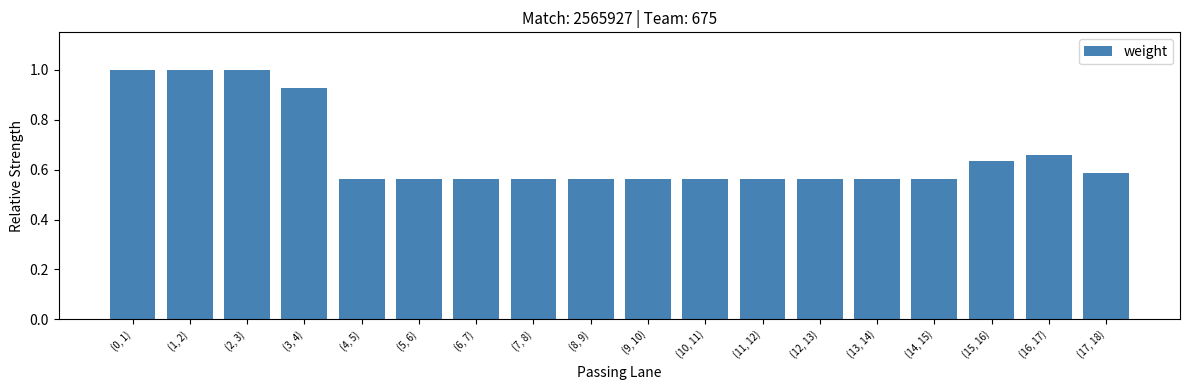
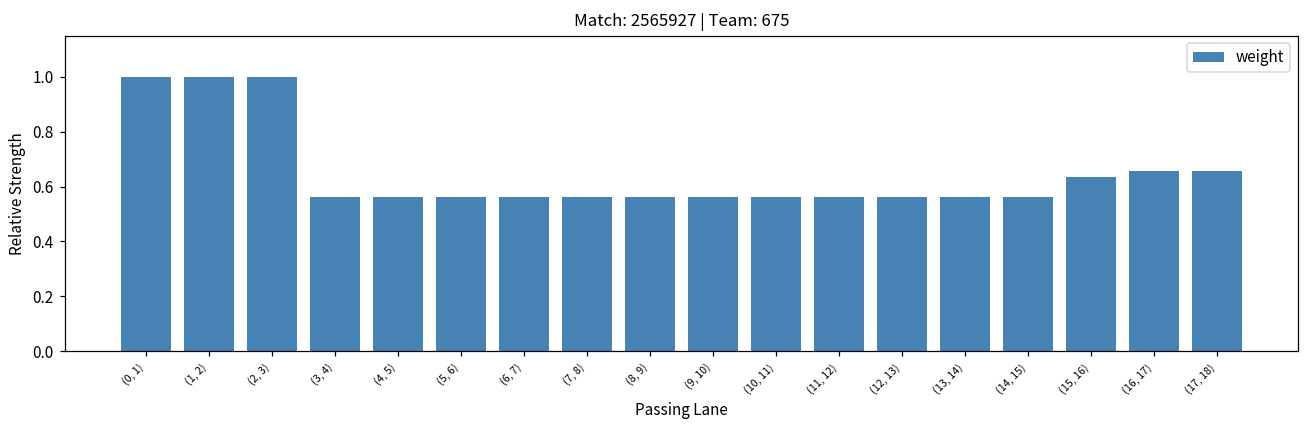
  {
    "(0, 1)": 1.00,
    "(1, 2)": 1.00,
    "(2, 3)": 1.00,
-   "(3, 4)": 0.93,
+   "(3, 4)": 0.56,
    "(4, 5)": 0.56,
    "(5, 6)": 0.56,
    "(6, 7)": 0.56,
    "(7, 8)": 0.56,
    "(8, 9)": 0.56,
    "(9, 10)": 0.56,
    "(10, 11)": 0.56,
    "(11, 12)": 0.56,
    "(12, 13)": 0.56,
    "(13, 14)": 0.56,
    "(14, 15)": 0.56,
    "(15, 16)": 0.63,
    "(16, 17)": 0.66,
-   "(17, 18)": 0.59
+   "(17, 18)": 0.66
  }
